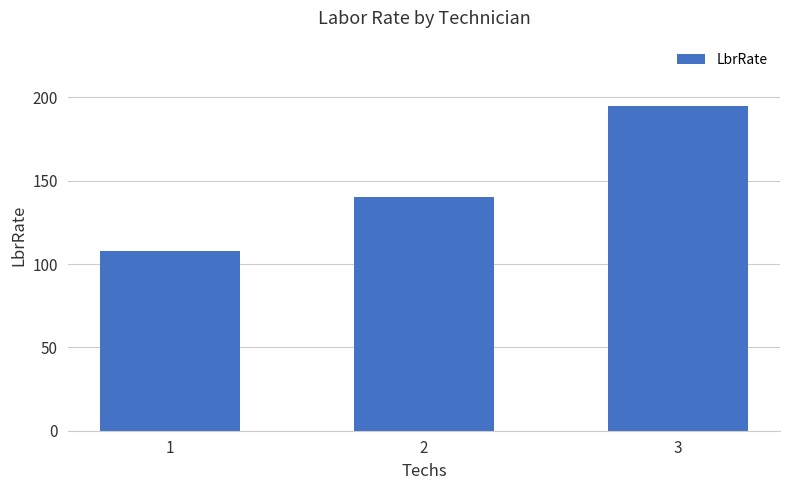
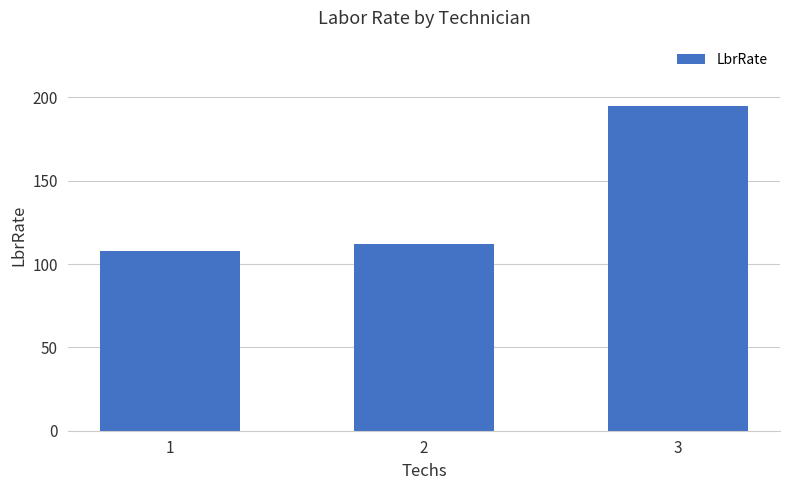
  {
    "1": 108,
-   "2": 140,
+   "2": 112,
    "3": 195
  }
